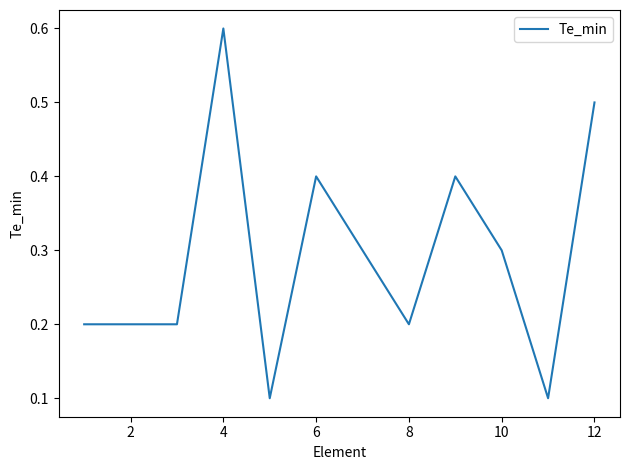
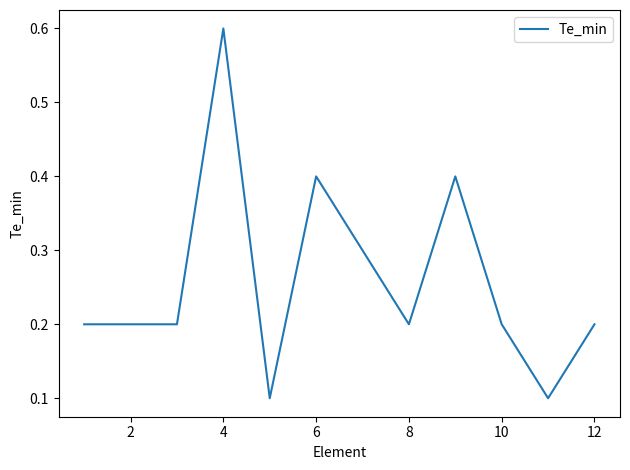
  {
    "2": 0.2,
    "4": 0.6,
    "6": 0.4,
    "8": 0.2,
-   "10": 0.3,
-   "12": 0.5
+   "10": 0.2,
+   "12": 0.2
  }
